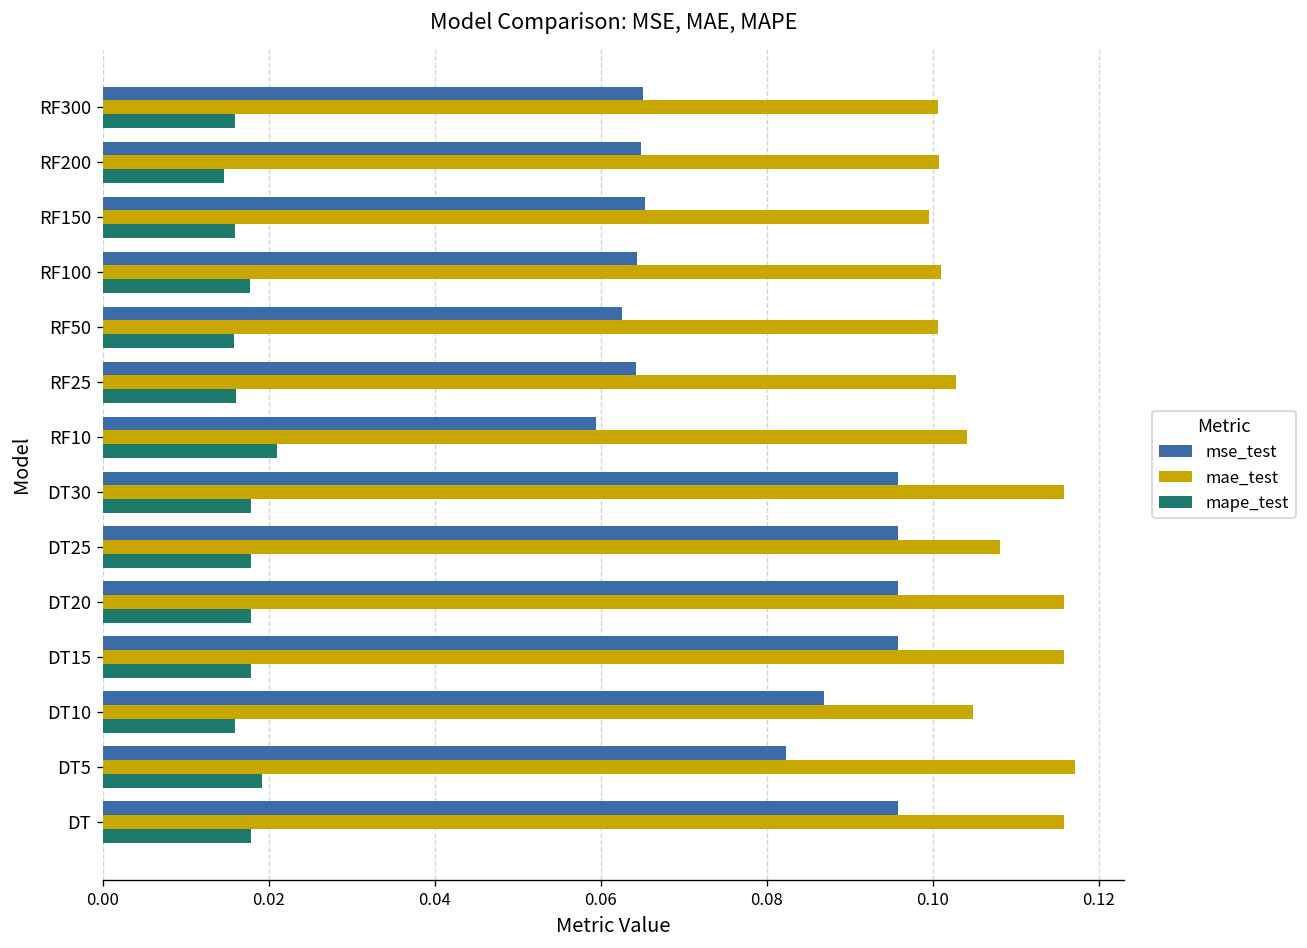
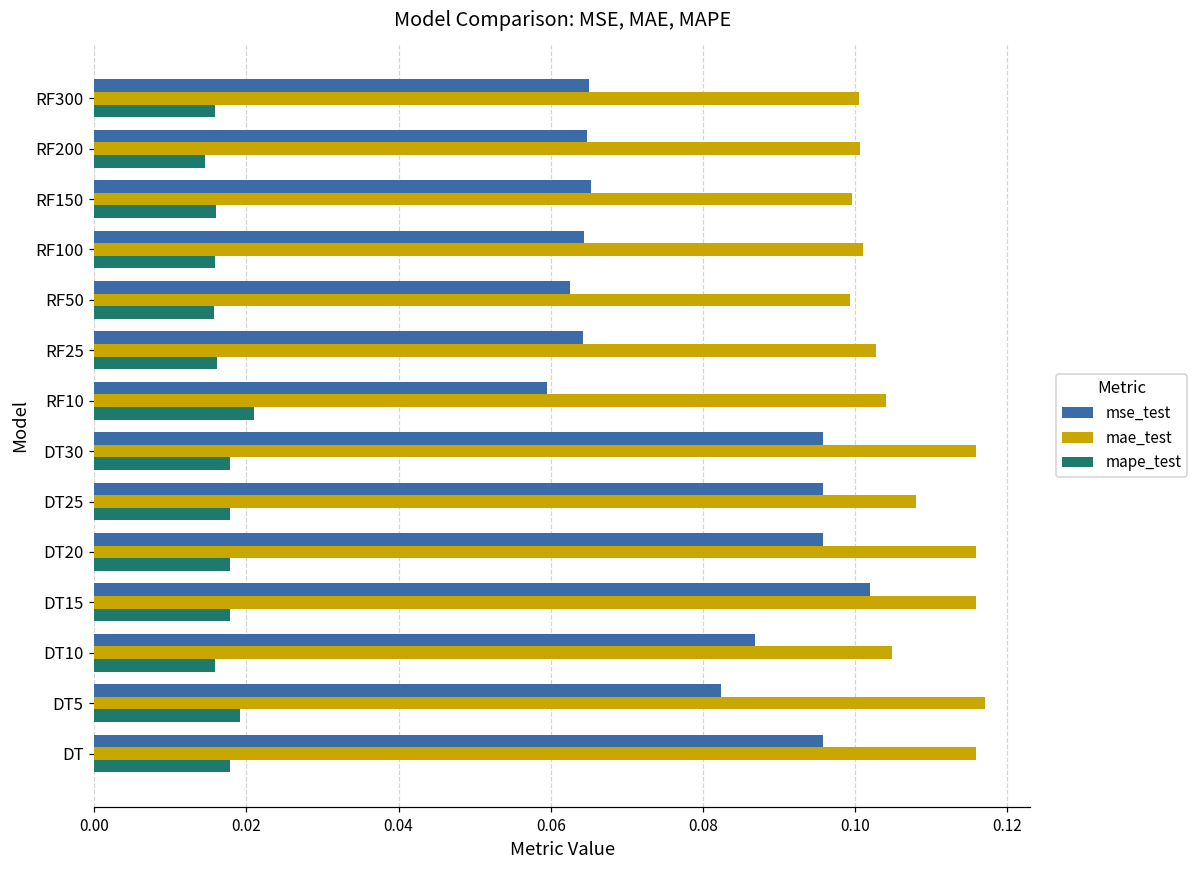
  {
    "mse_test": {
      "RF300": 0.065,
      "RF200": 0.065,
      "RF150": 0.065,
      "RF100": 0.064,
      "RF50": 0.063,
      "RF25": 0.064,
      "RF10": 0.059,
      "DT30": 0.096,
      "DT25": 0.096,
      "DT20": 0.096,
-     "DT15": 0.096,
+     "DT15": 0.102,
      "DT10": 0.087,
      "DT5": 0.082,
      "DT": 0.096
    },
    "mae_test": {
      "RF300": 0.101,
      "RF200": 0.101,
      "RF150": 0.100,
      "RF100": 0.101,
-     "RF50": 0.101,
+     "RF50": 0.099,
      "RF25": 0.103,
      "RF10": 0.104,
      "DT30": 0.116,
      "DT25": 0.108,
      "DT20": 0.116,
      "DT15": 0.116,
      "DT10": 0.105,
      "DT5": 0.117,
      "DT": 0.116
    },
    "mape_test": {
      "RF300": 0.016,
      "RF200": 0.015,
      "RF150": 0.016,
-     "RF100": 0.018,
+     "RF100": 0.016,
      "RF50": 0.016,
      "RF25": 0.016,
      "RF10": 0.021,
      "DT30": 0.018,
      "DT25": 0.018,
      "DT20": 0.018,
      "DT15": 0.018,
      "DT10": 0.016,
      "DT5": 0.019,
      "DT": 0.018
    }
  }
